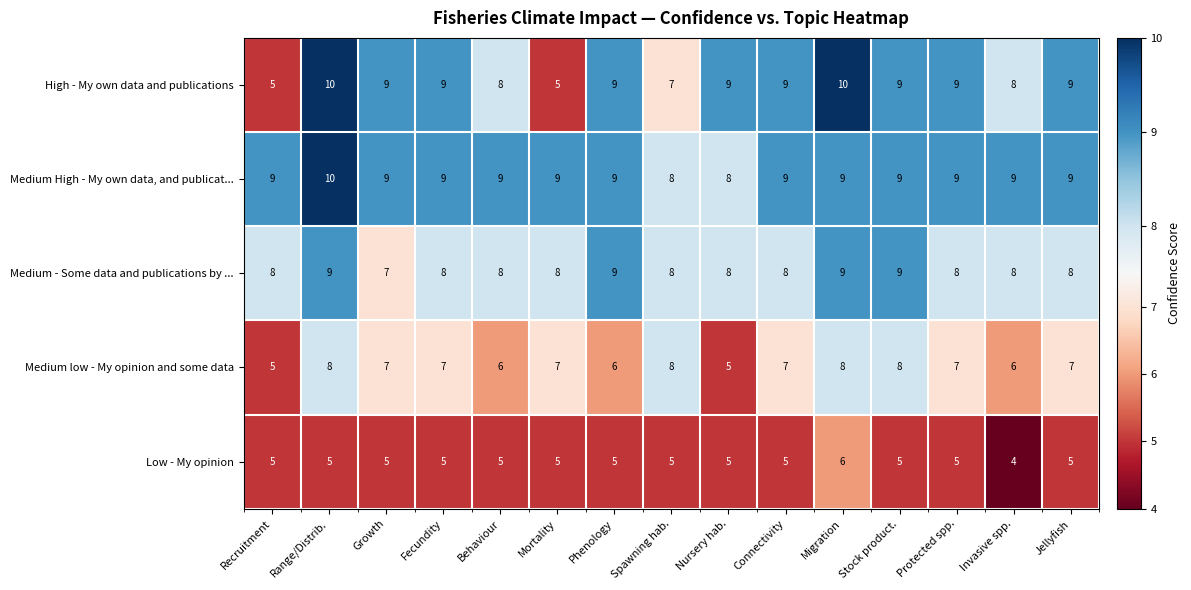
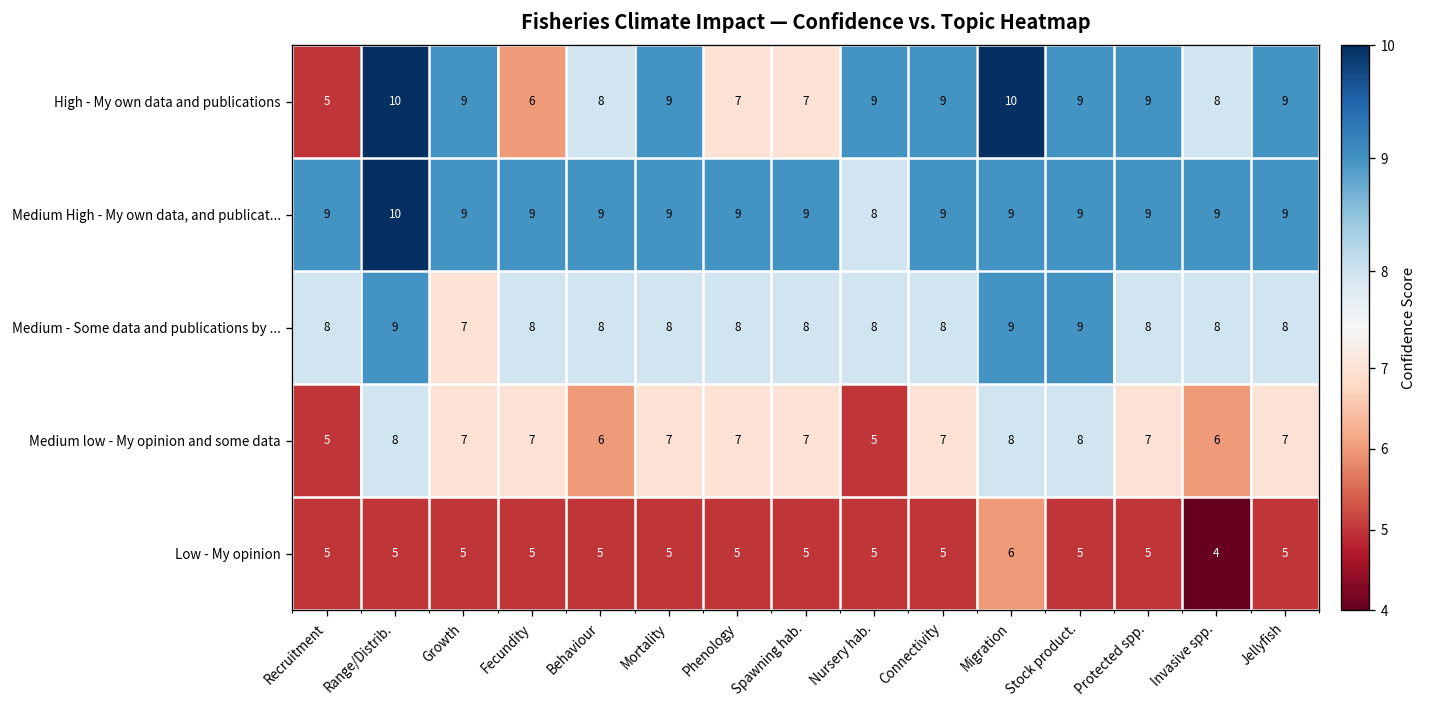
  {
    "High - My own data and publications": {
      "Recruitment": 5,
      "Range/Distrib.": 10,
      "Growth": 9,
-     "Fecundity": 9,
+     "Fecundity": 6,
      "Behaviour": 8,
-     "Mortality": 5,
-     "Phenology": 9,
+     "Mortality": 9,
+     "Phenology": 7,
      "Spawning hab.": 7,
      "Nursery hab.": 9,
      "Connectivity": 9,
      "Migration": 10,
      "Stock product.": 9,
      "Protected spp.": 9,
      "Invasive spp.": 8,
      "Jellyfish": 9
    },
    "Medium High - My own data, and publicat...": {
      "Recruitment": 9,
      "Range/Distrib.": 10,
      "Growth": 9,
      "Fecundity": 9,
      "Behaviour": 9,
      "Mortality": 9,
      "Phenology": 9,
-     "Spawning hab.": 8,
+     "Spawning hab.": 9,
      "Nursery hab.": 8,
      "Connectivity": 9,
      "Migration": 9,
      "Stock product.": 9,
      "Protected spp.": 9,
      "Invasive spp.": 9,
      "Jellyfish": 9
    },
    "Medium - Some data and publications by ...": {
      "Recruitment": 8,
      "Range/Distrib.": 9,
      "Growth": 7,
      "Fecundity": 8,
      "Behaviour": 8,
      "Mortality": 8,
-     "Phenology": 9,
+     "Phenology": 8,
      "Spawning hab.": 8,
      "Nursery hab.": 8,
      "Connectivity": 8,
      "Migration": 9,
      "Stock product.": 9,
      "Protected spp.": 8,
      "Invasive spp.": 8,
      "Jellyfish": 8
    },
    "Medium low - My opinion and some data": {
      "Recruitment": 5,
      "Range/Distrib.": 8,
      "Growth": 7,
      "Fecundity": 7,
      "Behaviour": 6,
      "Mortality": 7,
-     "Phenology": 6,
-     "Spawning hab.": 8,
+     "Phenology": 7,
+     "Spawning hab.": 7,
      "Nursery hab.": 5,
      "Connectivity": 7,
      "Migration": 8,
      "Stock product.": 8,
      "Protected spp.": 7,
      "Invasive spp.": 6,
      "Jellyfish": 7
    },
    "Low - My opinion": {
      "Recruitment": 5,
      "Range/Distrib.": 5,
      "Growth": 5,
      "Fecundity": 5,
      "Behaviour": 5,
      "Mortality": 5,
      "Phenology": 5,
      "Spawning hab.": 5,
      "Nursery hab.": 5,
      "Connectivity": 5,
      "Migration": 6,
      "Stock product.": 5,
      "Protected spp.": 5,
      "Invasive spp.": 4,
      "Jellyfish": 5
    }
  }
